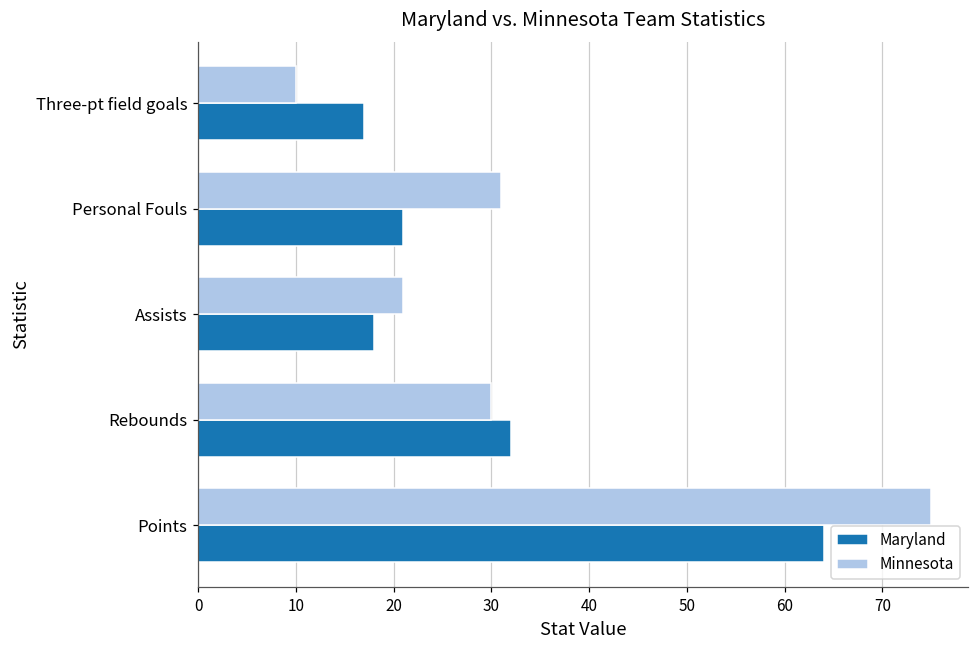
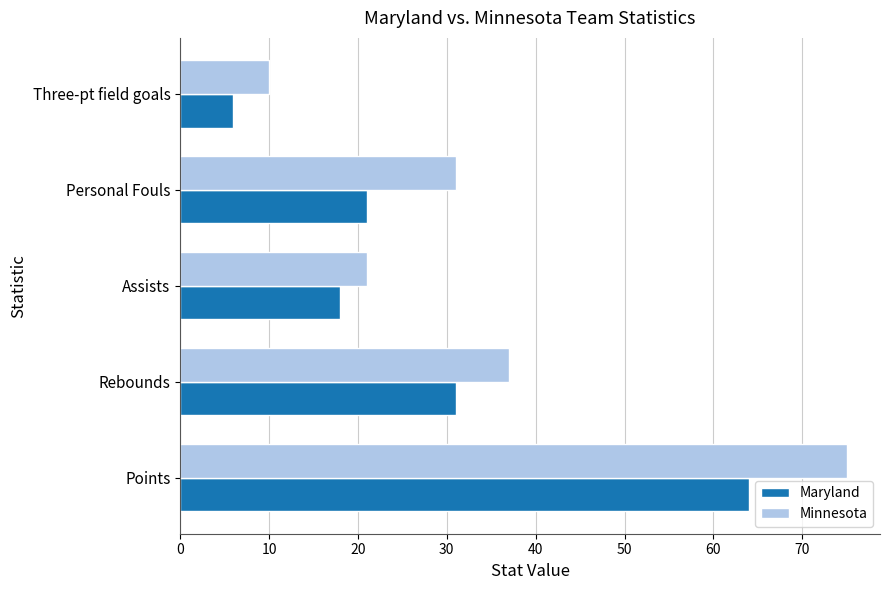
  {
    "Maryland": {
-     "Three-pt field goals": 17,
+     "Three-pt field goals": 6,
      "Personal Fouls": 21,
      "Assists": 18,
-     "Rebounds": 32,
+     "Rebounds": 31,
      "Points": 64
    },
    "Minnesota": {
      "Three-pt field goals": 10,
      "Personal Fouls": 31,
      "Assists": 21,
-     "Rebounds": 30,
+     "Rebounds": 37,
      "Points": 75
    }
  }
